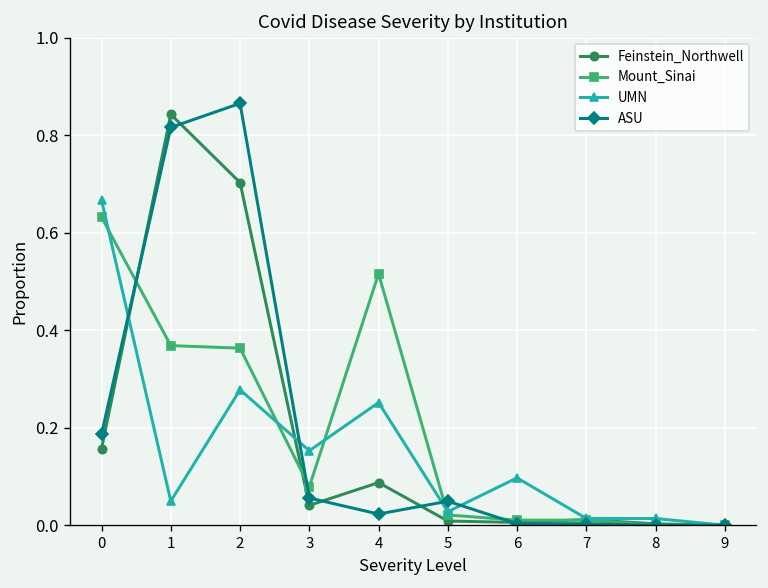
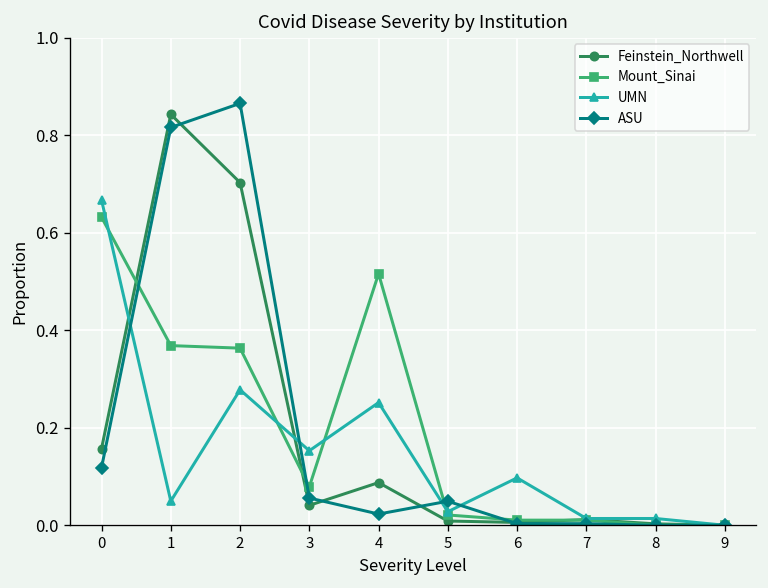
  {
    "UMN": {
      "0": 0.67,
      "1": 0.05,
      "2": 0.28,
      "3": 0.15,
      "4": 0.25,
      "5": 0.03,
      "6": 0.10,
      "8": 0.01
    },
    "ASU": {
-     "0": 0.19,
+     "0": 0.12,
      "1": 0.82,
      "2": 0.87,
      "3": 0.06,
      "4": 0.02,
      "5": 0.05,
      "7": 0.00
    }
  }
